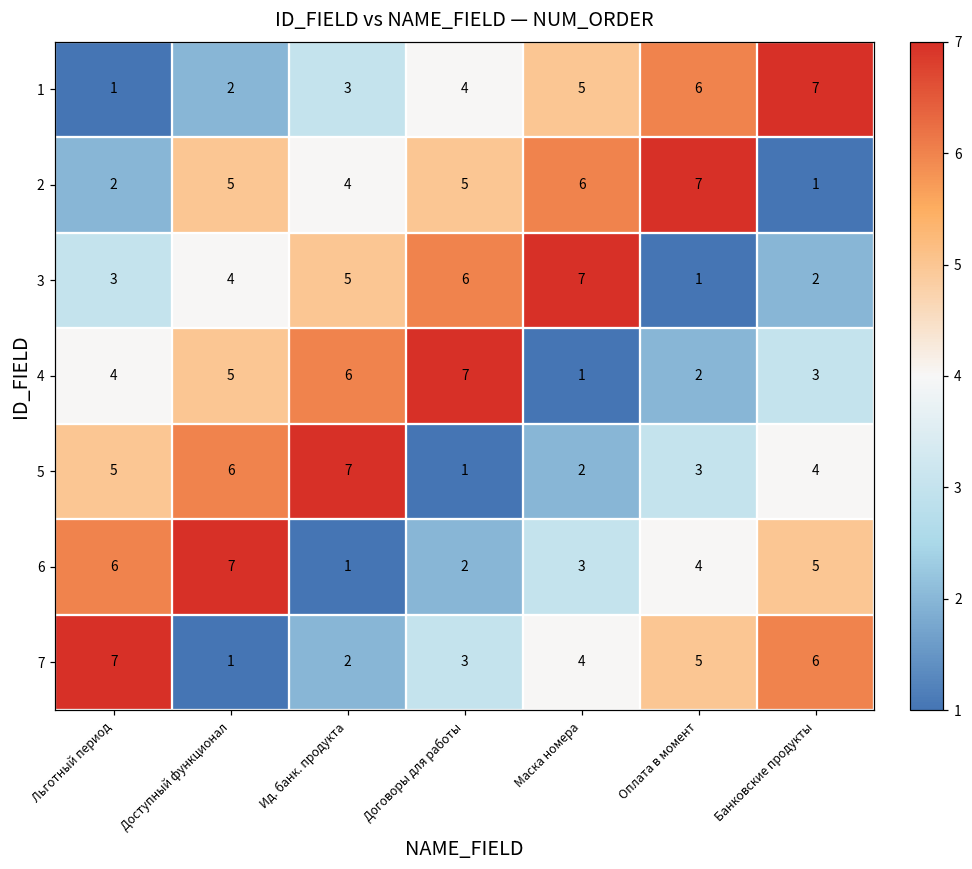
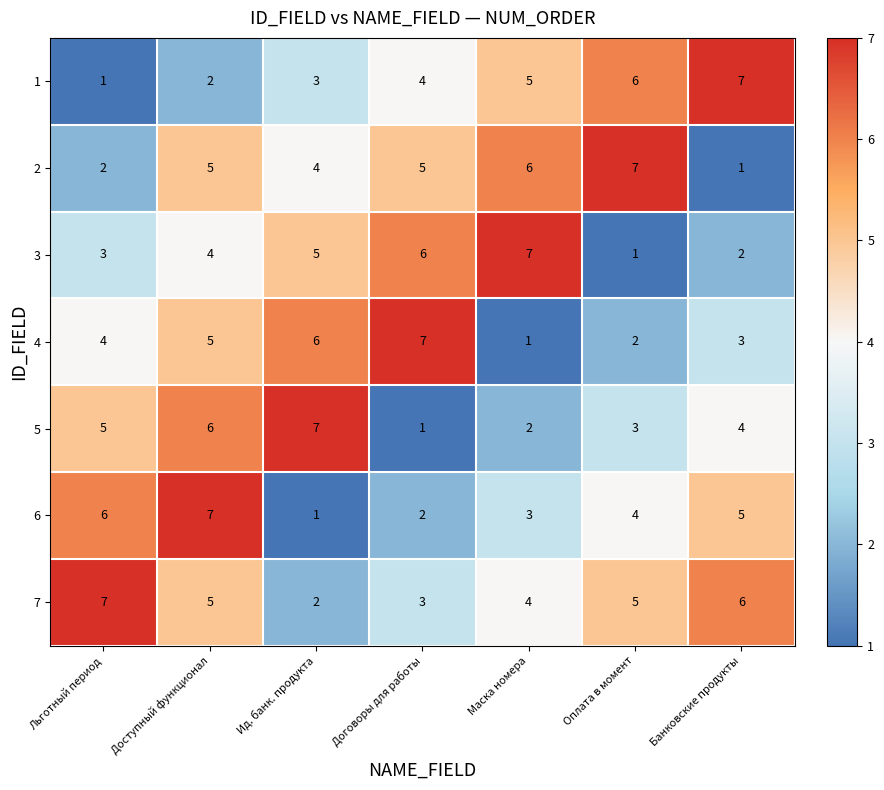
  {
    "1": {
      "Льготный период": 1,
      "Доступный функционал": 2,
      "Ид. банк. продукта": 3,
      "Договоры для работы": 4,
      "Маска номера": 5,
      "Оплата в момент": 6,
      "Банковские продукты": 7
    },
    "2": {
      "Льготный период": 2,
      "Доступный функционал": 5,
      "Ид. банк. продукта": 4,
      "Договоры для работы": 5,
      "Маска номера": 6,
      "Оплата в момент": 7,
      "Банковские продукты": 1
    },
    "3": {
      "Льготный период": 3,
      "Доступный функционал": 4,
      "Ид. банк. продукта": 5,
      "Договоры для работы": 6,
      "Маска номера": 7,
      "Оплата в момент": 1,
      "Банковские продукты": 2
    },
    "4": {
      "Льготный период": 4,
      "Доступный функционал": 5,
      "Ид. банк. продукта": 6,
      "Договоры для работы": 7,
      "Маска номера": 1,
      "Оплата в момент": 2,
      "Банковские продукты": 3
    },
    "5": {
      "Льготный период": 5,
      "Доступный функционал": 6,
      "Ид. банк. продукта": 7,
      "Договоры для работы": 1,
      "Маска номера": 2,
      "Оплата в момент": 3,
      "Банковские продукты": 4
    },
    "6": {
      "Льготный период": 6,
      "Доступный функционал": 7,
      "Ид. банк. продукта": 1,
      "Договоры для работы": 2,
      "Маска номера": 3,
      "Оплата в момент": 4,
      "Банковские продукты": 5
    },
    "7": {
      "Льготный период": 7,
-     "Доступный функционал": 1,
+     "Доступный функционал": 5,
      "Ид. банк. продукта": 2,
      "Договоры для работы": 3,
      "Маска номера": 4,
      "Оплата в момент": 5,
      "Банковские продукты": 6
    }
  }
